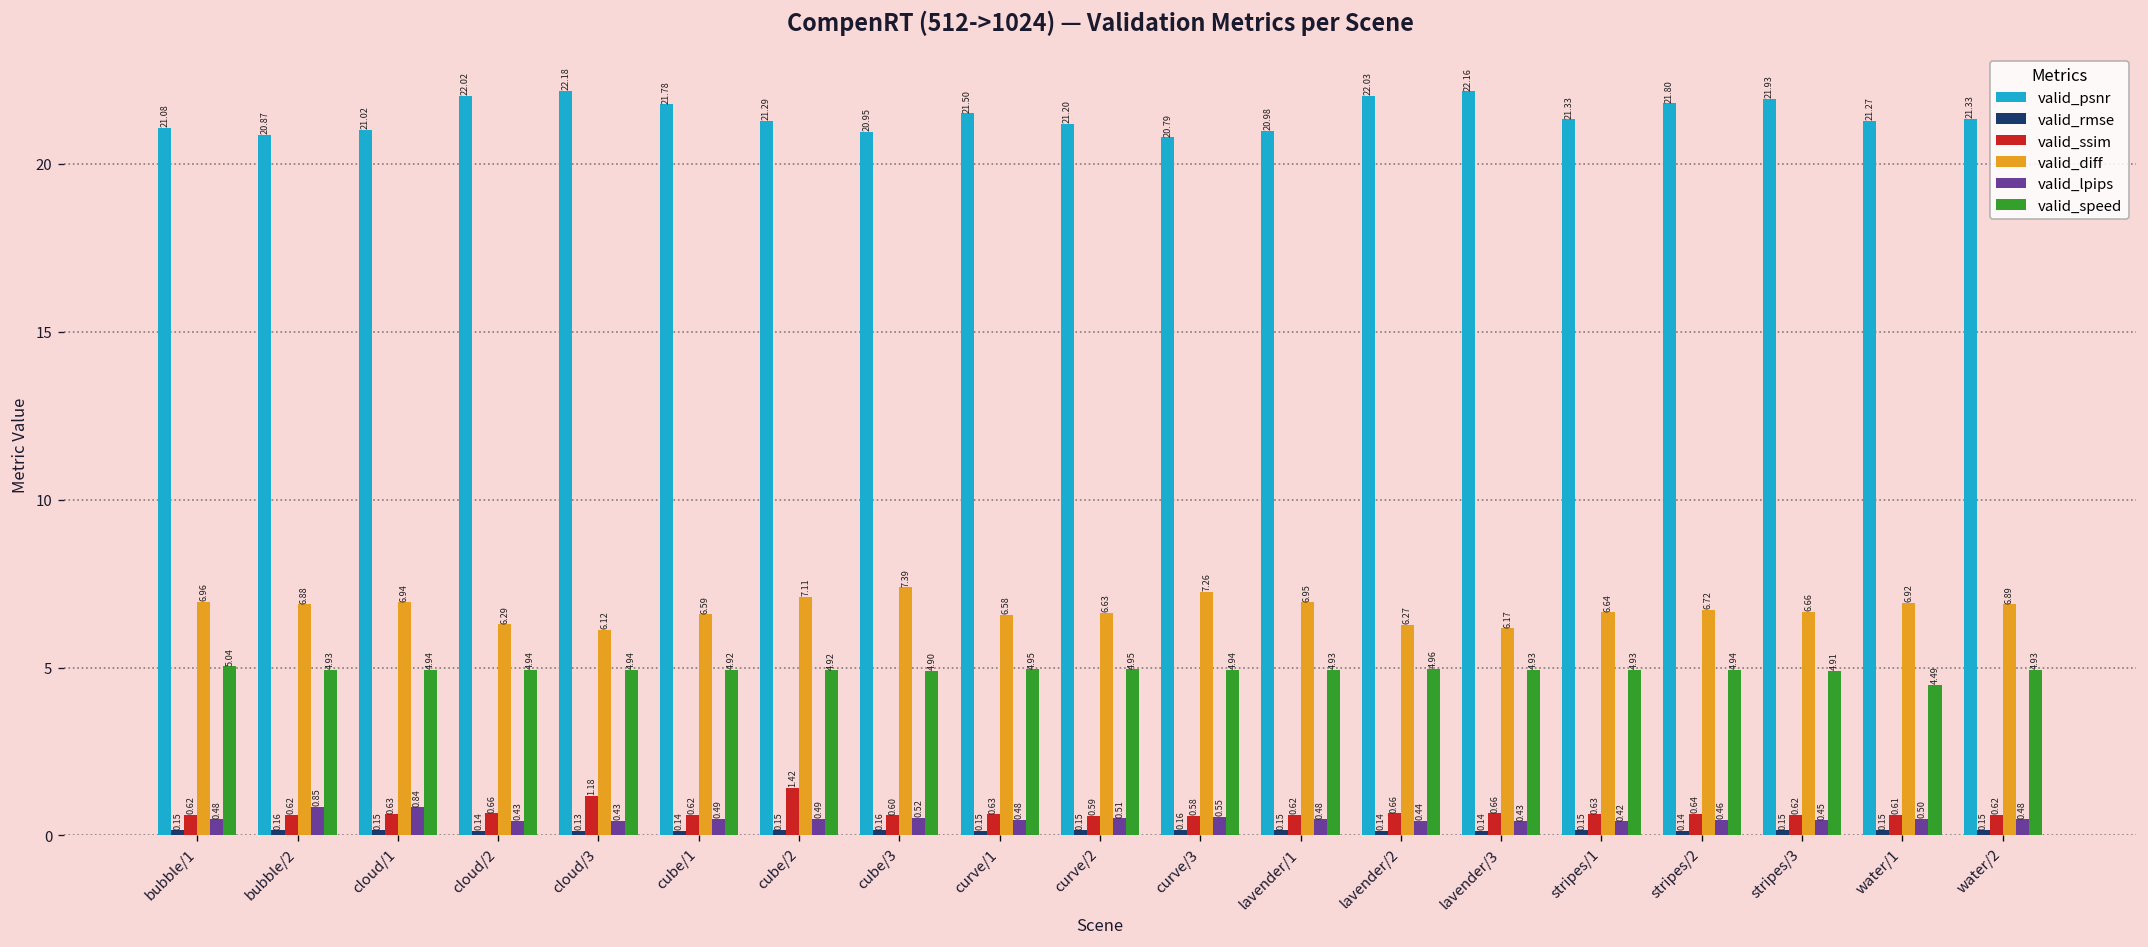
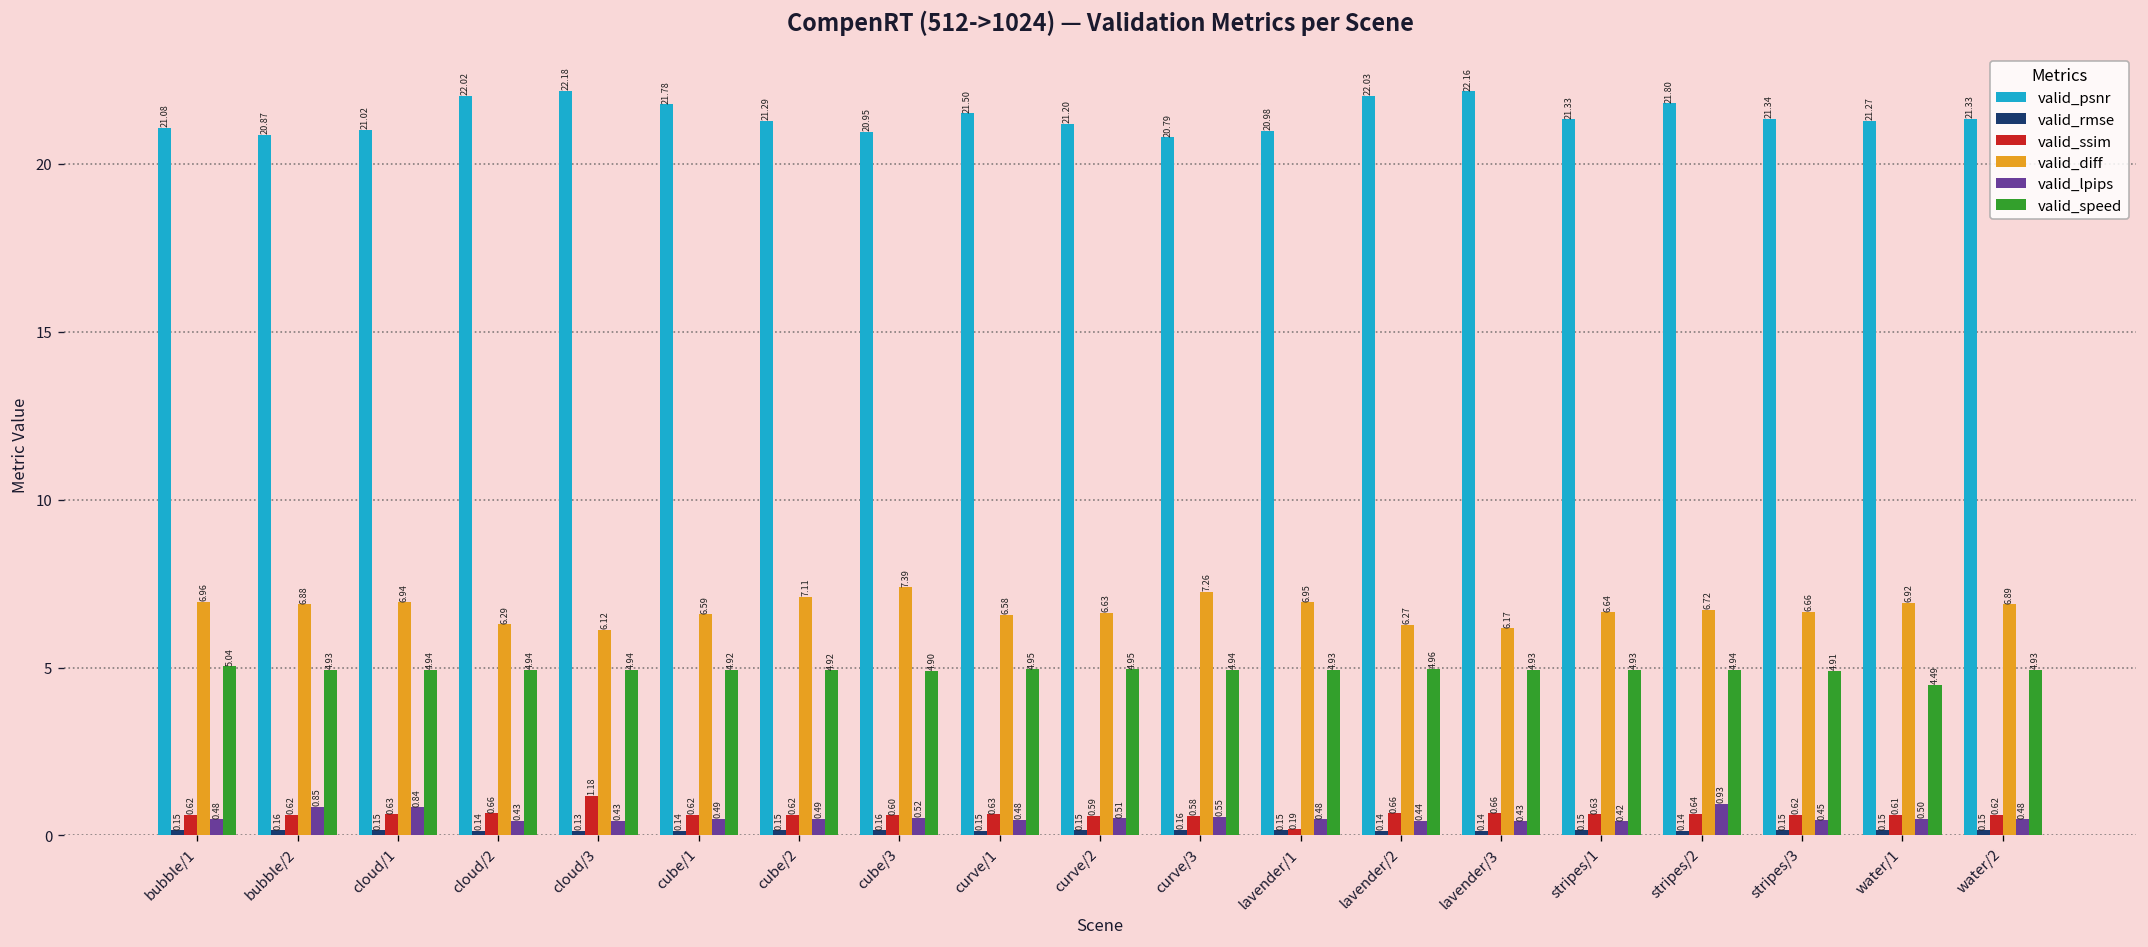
  {
    "valid_psnr": {
      "bubble/1": 21.08,
      "bubble/2": 20.87,
      "cloud/1": 21.02,
      "cloud/2": 22.02,
      "cloud/3": 22.18,
      "cube/1": 21.78,
      "cube/2": 21.29,
      "cube/3": 20.95,
      "curve/1": 21.50,
      "curve/2": 21.20,
      "curve/3": 20.79,
      "lavender/1": 20.98,
      "lavender/2": 22.03,
      "lavender/3": 22.16,
      "stripes/1": 21.33,
      "stripes/2": 21.80,
-     "stripes/3": 21.93,
+     "stripes/3": 21.34,
      "water/1": 21.27,
      "water/2": 21.33
    },
    "valid_rmse": {
      "bubble/1": 0.15,
      "bubble/2": 0.16,
      "cloud/1": 0.15,
      "cloud/2": 0.14,
      "cloud/3": 0.13,
      "cube/1": 0.14,
      "cube/2": 0.15,
      "cube/3": 0.16,
      "curve/1": 0.15,
      "curve/2": 0.15,
      "curve/3": 0.16,
      "lavender/1": 0.15,
      "lavender/2": 0.14,
      "lavender/3": 0.14,
      "stripes/1": 0.15,
      "stripes/2": 0.14,
      "stripes/3": 0.15,
      "water/1": 0.15,
      "water/2": 0.15
    },
    "valid_ssim": {
      "bubble/1": 0.62,
      "bubble/2": 0.62,
      "cloud/1": 0.63,
      "cloud/2": 0.66,
      "cloud/3": 1.18,
      "cube/1": 0.62,
-     "cube/2": 1.42,
+     "cube/2": 0.62,
      "cube/3": 0.60,
      "curve/1": 0.63,
      "curve/2": 0.59,
      "curve/3": 0.58,
-     "lavender/1": 0.62,
+     "lavender/1": 0.19,
      "lavender/2": 0.66,
      "lavender/3": 0.66,
      "stripes/1": 0.63,
      "stripes/2": 0.64,
      "stripes/3": 0.62,
      "water/1": 0.61,
      "water/2": 0.62
    },
    "valid_diff": {
      "bubble/1": 6.96,
      "bubble/2": 6.88,
      "cloud/1": 6.94,
      "cloud/2": 6.29,
      "cloud/3": 6.12,
      "cube/1": 6.59,
      "cube/2": 7.11,
      "cube/3": 7.39,
      "curve/1": 6.58,
      "curve/2": 6.63,
      "curve/3": 7.26,
      "lavender/1": 6.95,
      "lavender/2": 6.27,
      "lavender/3": 6.17,
      "stripes/1": 6.64,
      "stripes/2": 6.72,
      "stripes/3": 6.66,
      "water/1": 6.92,
      "water/2": 6.89
    },
    "valid_lpips": {
      "bubble/1": 0.48,
      "bubble/2": 0.85,
      "cloud/1": 0.84,
      "cloud/2": 0.43,
      "cloud/3": 0.43,
      "cube/1": 0.49,
      "cube/2": 0.49,
      "cube/3": 0.52,
      "curve/1": 0.48,
      "curve/2": 0.51,
      "curve/3": 0.55,
      "lavender/1": 0.48,
      "lavender/2": 0.44,
      "lavender/3": 0.43,
      "stripes/1": 0.42,
-     "stripes/2": 0.46,
+     "stripes/2": 0.93,
      "stripes/3": 0.45,
      "water/1": 0.50,
      "water/2": 0.48
    },
    "valid_speed": {
      "bubble/1": 5.04,
      "bubble/2": 4.93,
      "cloud/1": 4.94,
      "cloud/2": 4.94,
      "cloud/3": 4.94,
      "cube/1": 4.92,
      "cube/2": 4.92,
      "cube/3": 4.90,
      "curve/1": 4.95,
      "curve/2": 4.95,
      "curve/3": 4.94,
      "lavender/1": 4.93,
      "lavender/2": 4.96,
      "lavender/3": 4.93,
      "stripes/1": 4.93,
      "stripes/2": 4.94,
      "stripes/3": 4.91,
      "water/1": 4.49,
      "water/2": 4.93
    }
  }
